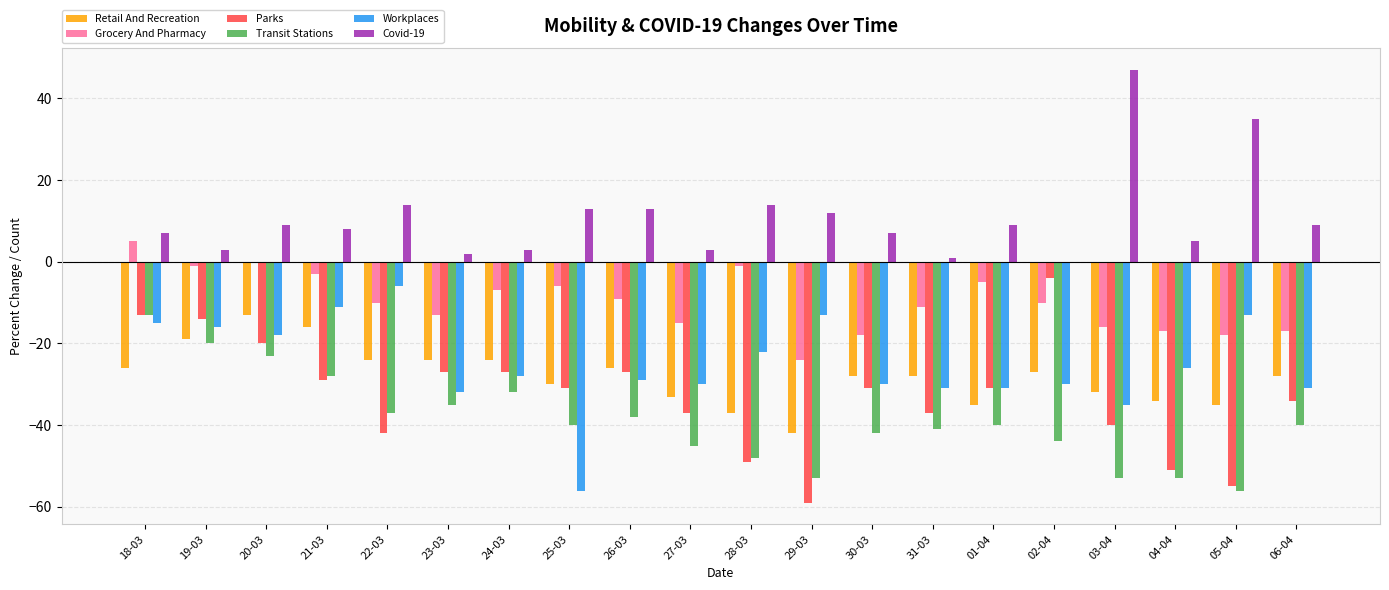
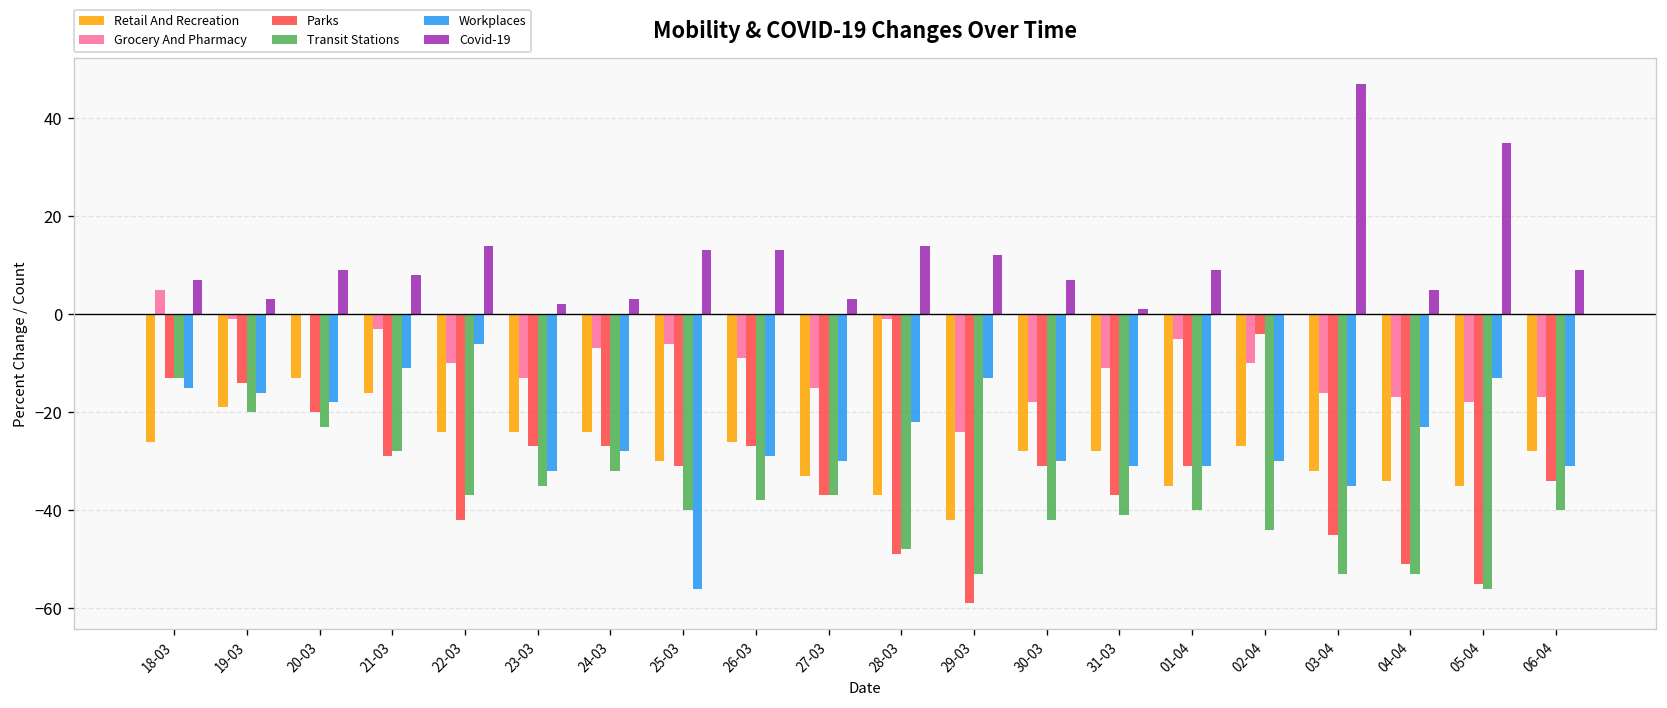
  {
    "Retail And Recreation": {
      "18-03": -26,
      "19-03": -19,
      "20-03": -13,
      "21-03": -16,
      "22-03": -24,
      "23-03": -24,
      "24-03": -24,
      "25-03": -30,
      "26-03": -26,
      "27-03": -33,
      "28-03": -37,
      "29-03": -42,
      "30-03": -28,
      "31-03": -28,
      "01-04": -35,
      "02-04": -27,
      "03-04": -32,
      "04-04": -34,
      "05-04": -35,
      "06-04": -28
    },
    "Grocery And Pharmacy": {
      "18-03": 5,
      "19-03": -1,
      "20-03": 0,
      "21-03": -3,
      "22-03": -10,
      "23-03": -13,
      "24-03": -7,
      "25-03": -6,
      "26-03": -9,
      "27-03": -15,
      "28-03": -1,
      "29-03": -24,
      "30-03": -18,
      "31-03": -11,
      "01-04": -5,
      "02-04": -10,
      "03-04": -16,
      "04-04": -17,
      "05-04": -18,
      "06-04": -17
    },
    "Parks": {
      "18-03": -13,
      "19-03": -14,
      "20-03": -20,
      "21-03": -29,
      "22-03": -42,
      "23-03": -27,
      "24-03": -27,
      "25-03": -31,
      "26-03": -27,
      "27-03": -37,
      "28-03": -49,
      "29-03": -59,
      "30-03": -31,
      "31-03": -37,
      "01-04": -31,
      "02-04": -4,
-     "03-04": -40,
+     "03-04": -45,
      "04-04": -51,
      "05-04": -55,
      "06-04": -34
    },
    "Transit Stations": {
      "18-03": -13,
      "19-03": -20,
      "20-03": -23,
      "21-03": -28,
      "22-03": -37,
      "23-03": -35,
      "24-03": -32,
      "25-03": -40,
      "26-03": -38,
-     "27-03": -45,
+     "27-03": -37,
      "28-03": -48,
      "29-03": -53,
      "30-03": -42,
      "31-03": -41,
      "01-04": -40,
      "02-04": -44,
      "03-04": -53,
      "04-04": -53,
      "05-04": -56,
      "06-04": -40
    },
    "Workplaces": {
      "18-03": -15,
      "19-03": -16,
      "20-03": -18,
      "21-03": -11,
      "22-03": -6,
      "23-03": -32,
      "24-03": -28,
      "25-03": -56,
      "26-03": -29,
      "27-03": -30,
      "28-03": -22,
      "29-03": -13,
      "30-03": -30,
      "31-03": -31,
      "01-04": -31,
      "02-04": -30,
      "03-04": -35,
-     "04-04": -26,
+     "04-04": -23,
      "05-04": -13,
      "06-04": -31
    },
    "Covid-19": {
      "18-03": 7,
      "19-03": 3,
      "20-03": 9,
      "21-03": 8,
      "22-03": 14,
      "23-03": 2,
      "24-03": 3,
      "25-03": 13,
      "26-03": 13,
      "27-03": 3,
      "28-03": 14,
      "29-03": 12,
      "30-03": 7,
      "31-03": 1,
      "01-04": 9,
      "02-04": 0,
      "03-04": 47,
      "04-04": 5,
      "05-04": 35,
      "06-04": 9
    }
  }
